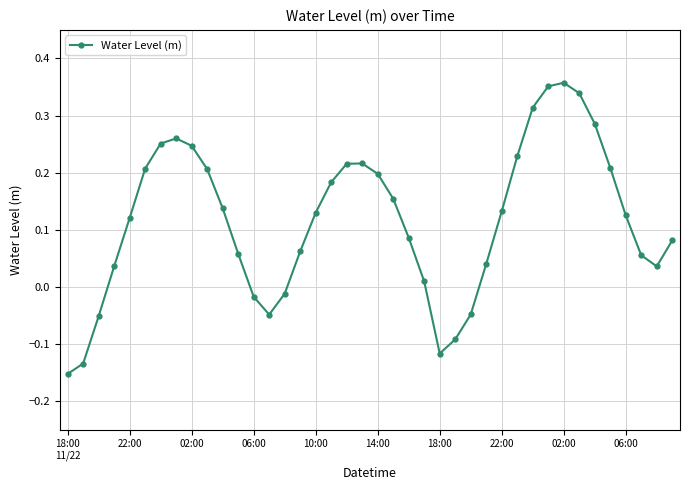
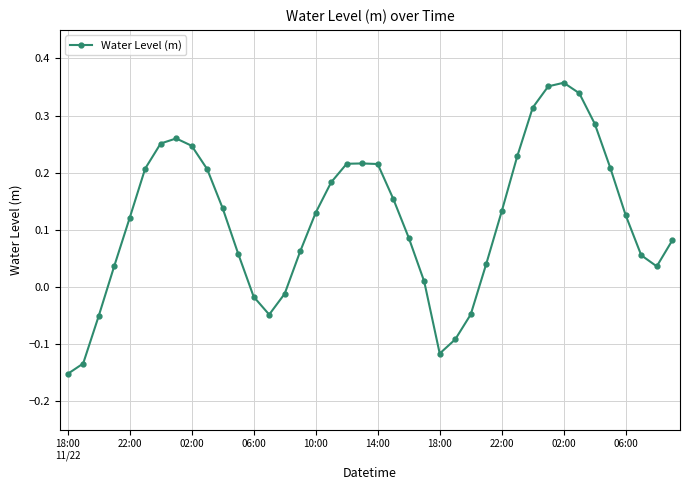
  {
    "18:00 11/22": -0.15,
    "10:00": 0.13,
-   "14:00": 0.20,
+   "14:00": 0.22,
    "18:00": -0.12
  }
